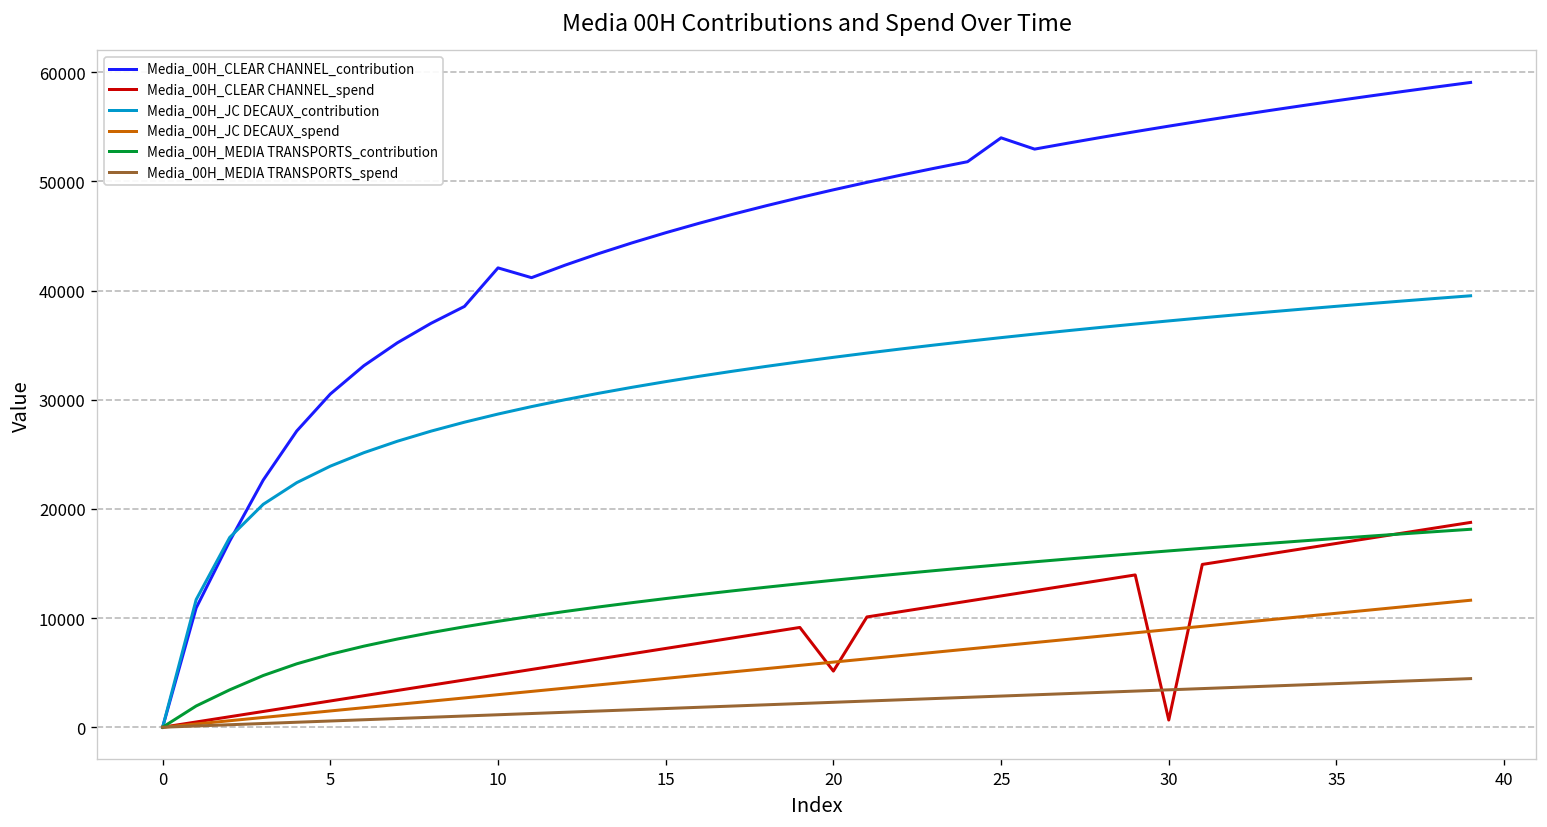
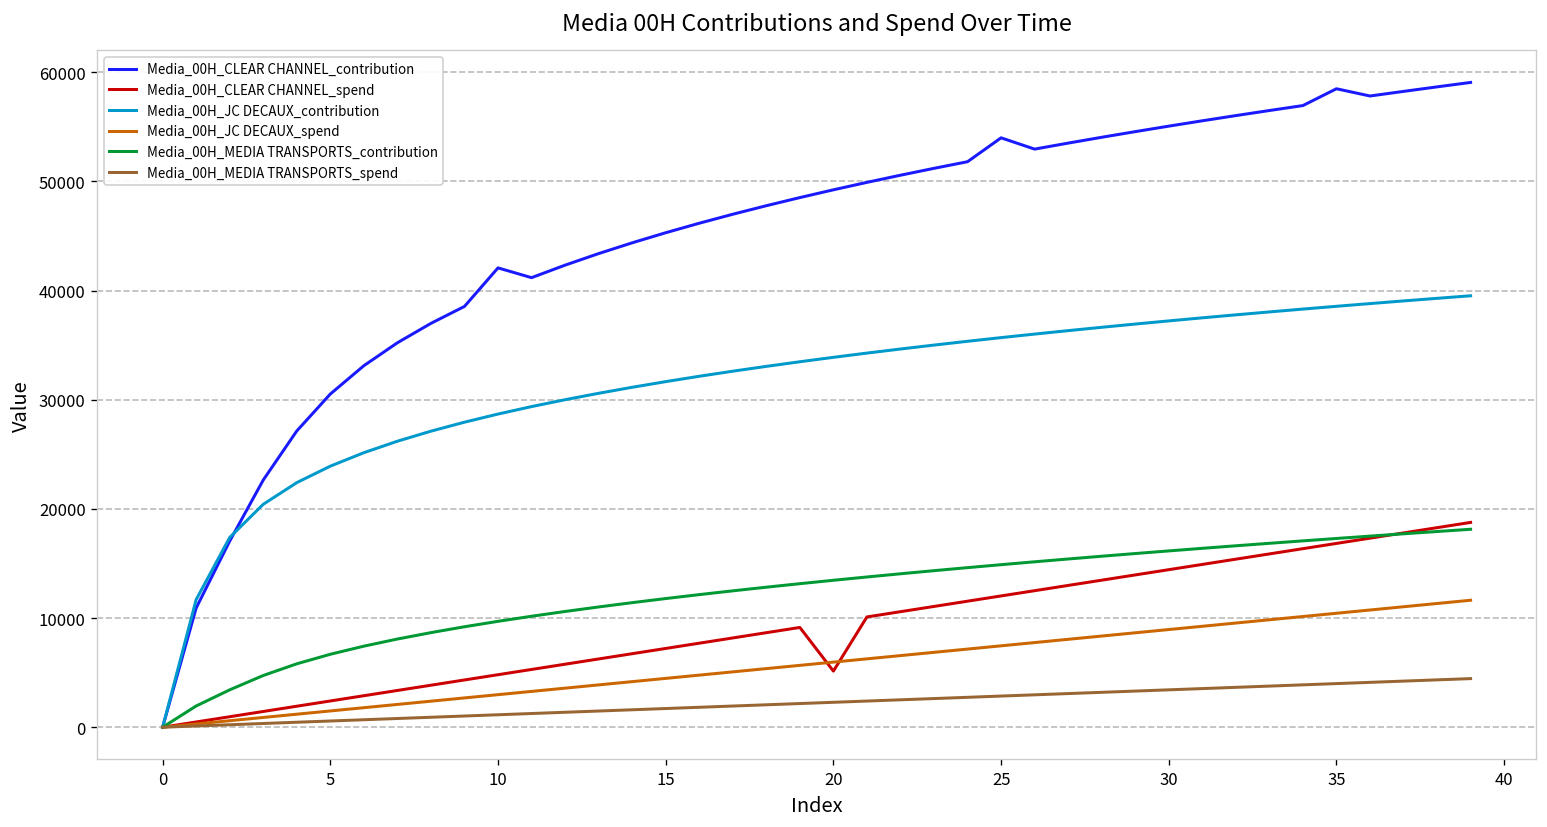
  {
    "Media_00H_CLEAR CHANNEL_contribution": {
      "5": 31000,
      "10": 42000,
      "15": 45000,
      "20": 49000,
      "25": 54000,
      "30": 55000,
-     "35": 57000
+     "35": 58000
    },
    "Media_00H_CLEAR CHANNEL_spend": {
      "5": 2000,
      "10": 5000,
      "15": 7000,
      "20": 5000,
      "25": 12000,
-     "30": 1000,
+     "30": 14000,
      "35": 17000
    },
    "Media_00H_JC DECAUX_contribution": {
      "5": 24000,
      "10": 29000,
      "15": 32000,
      "20": 34000,
      "25": 36000,
      "30": 37000,
      "35": 39000
    },
    "Media_00H_JC DECAUX_spend": {
      "5": 1000,
      "10": 3000,
      "15": 4000,
      "20": 6000,
      "25": 7000,
      "30": 9000,
      "35": 10000
    },
    "Media_00H_MEDIA TRANSPORTS_contribution": {
      "5": 7000,
      "10": 10000,
      "15": 12000,
      "20": 13000,
      "25": 15000,
      "30": 16000,
      "35": 17000
    },
    "Media_00H_MEDIA TRANSPORTS_spend": {
      "5": 1000,
      "10": 1000,
      "15": 2000,
      "20": 2000,
      "25": 3000,
      "30": 3000,
      "35": 4000
    }
  }
